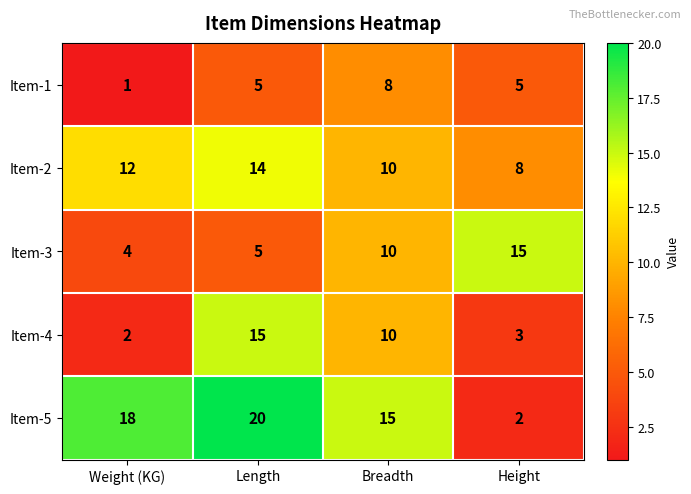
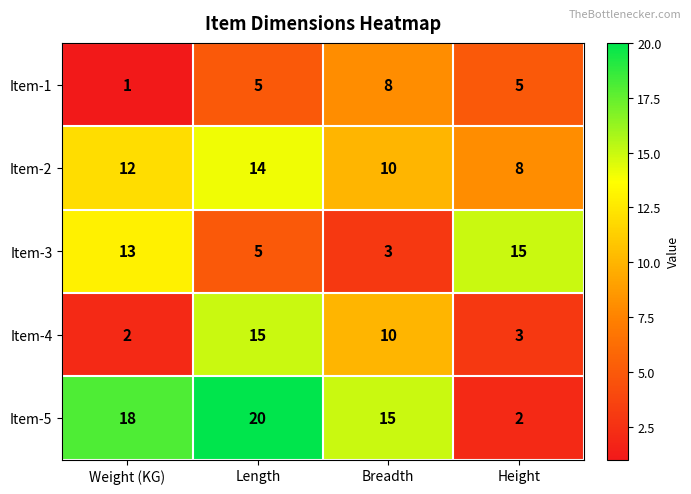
  {
    "Item-1": {
      "Weight (KG)": 1,
      "Length": 5,
      "Breadth": 8,
      "Height": 5
    },
    "Item-2": {
      "Weight (KG)": 12,
      "Length": 14,
      "Breadth": 10,
      "Height": 8
    },
    "Item-3": {
-     "Weight (KG)": 4,
+     "Weight (KG)": 13,
      "Length": 5,
-     "Breadth": 10,
+     "Breadth": 3,
      "Height": 15
    },
    "Item-4": {
      "Weight (KG)": 2,
      "Length": 15,
      "Breadth": 10,
      "Height": 3
    },
    "Item-5": {
      "Weight (KG)": 18,
      "Length": 20,
      "Breadth": 15,
      "Height": 2
    }
  }
